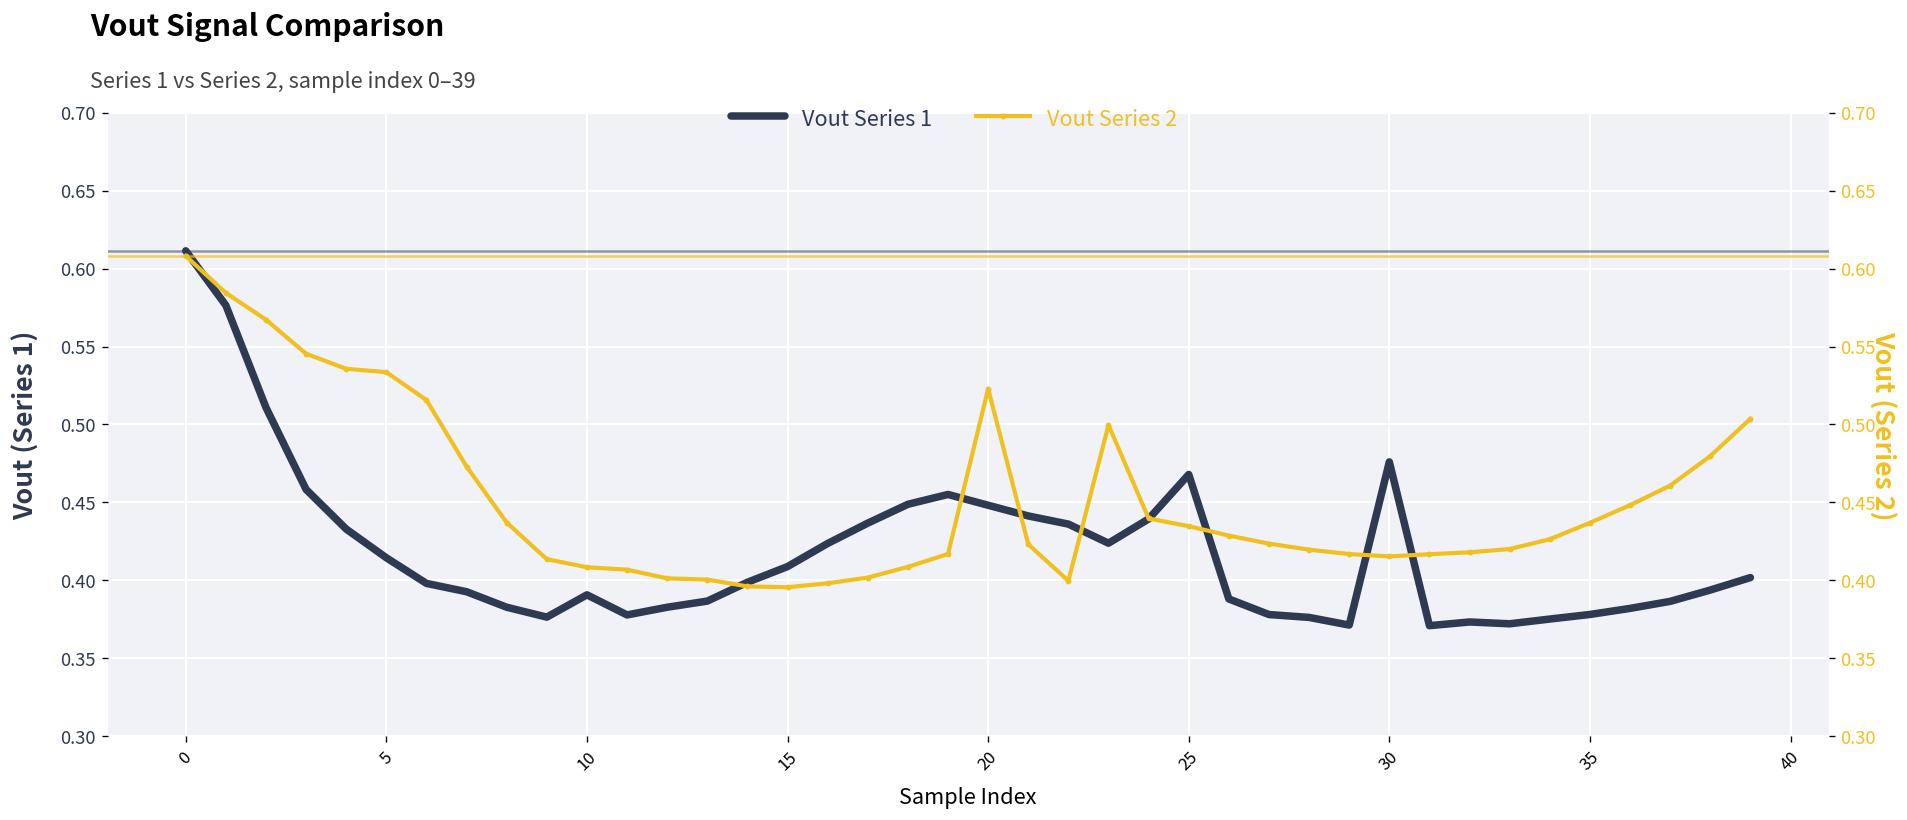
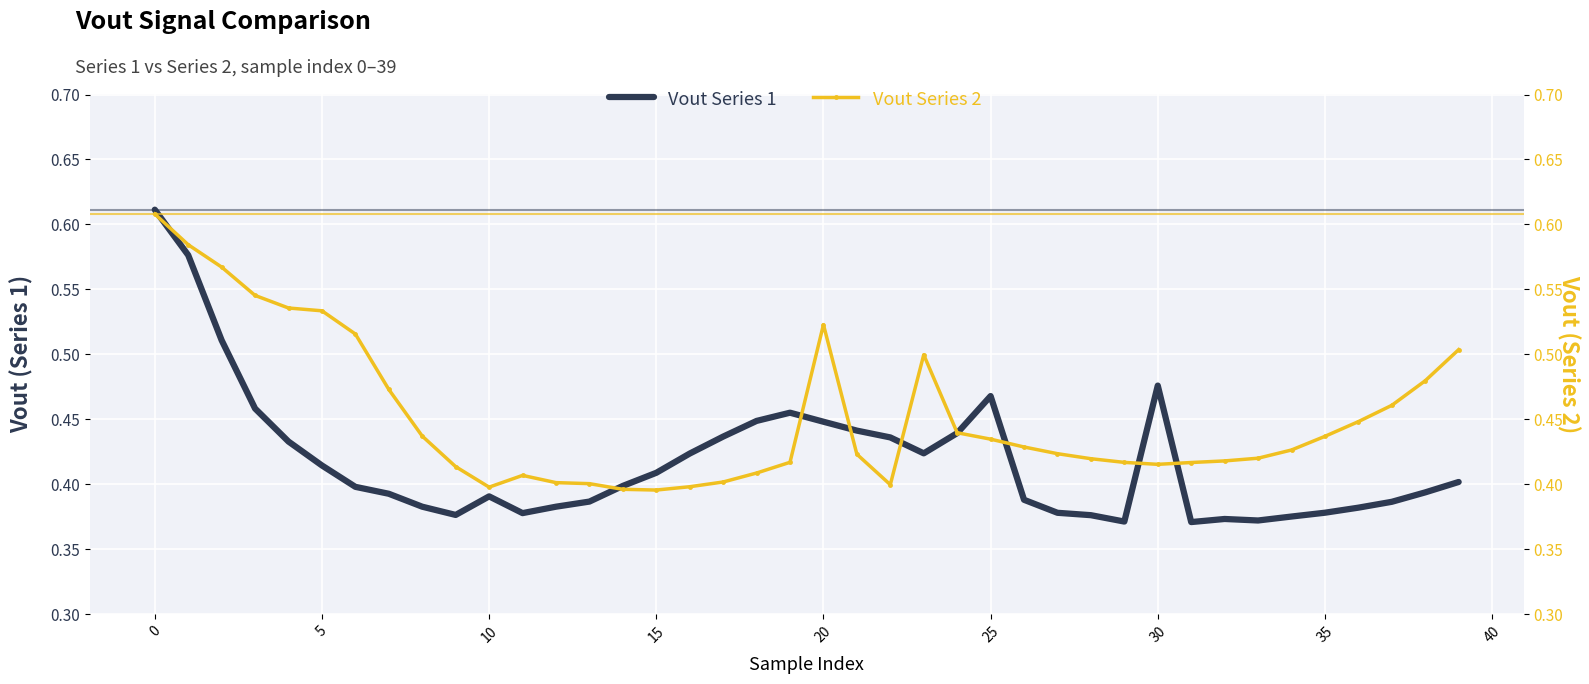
  {
    "Vout Series 1": {
      "0": 0.611,
      "5": 0.415,
      "10": 0.391,
      "15": 0.409,
      "20": 0.448,
      "25": 0.468,
      "30": 0.476,
      "35": 0.378
    },
    "Vout Series 2": {
      "0": 0.608,
      "5": 0.534,
-     "10": 0.408,
+     "10": 0.398,
      "15": 0.396,
      "20": 0.523,
      "25": 0.435,
      "30": 0.415,
      "35": 0.437
    }
  }
